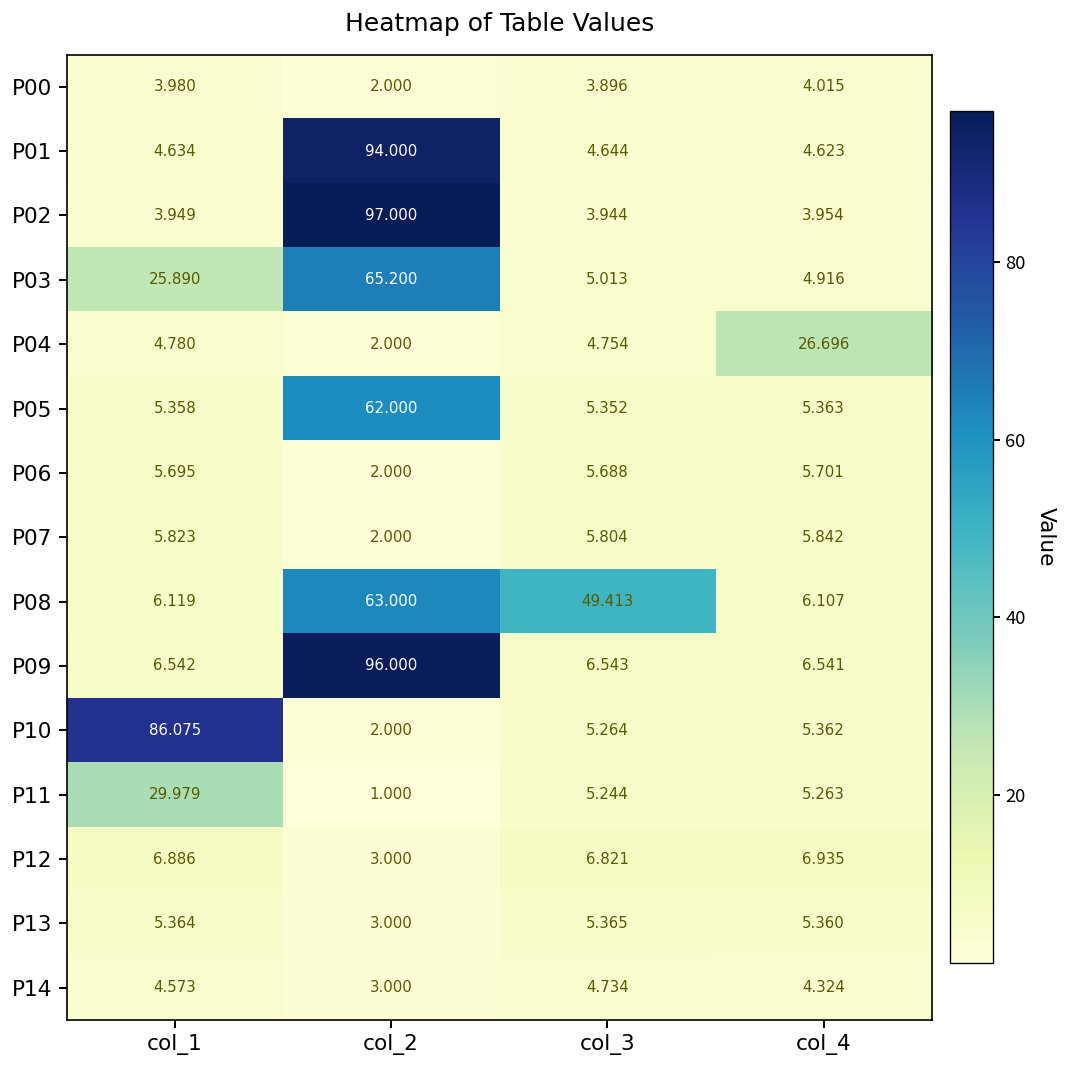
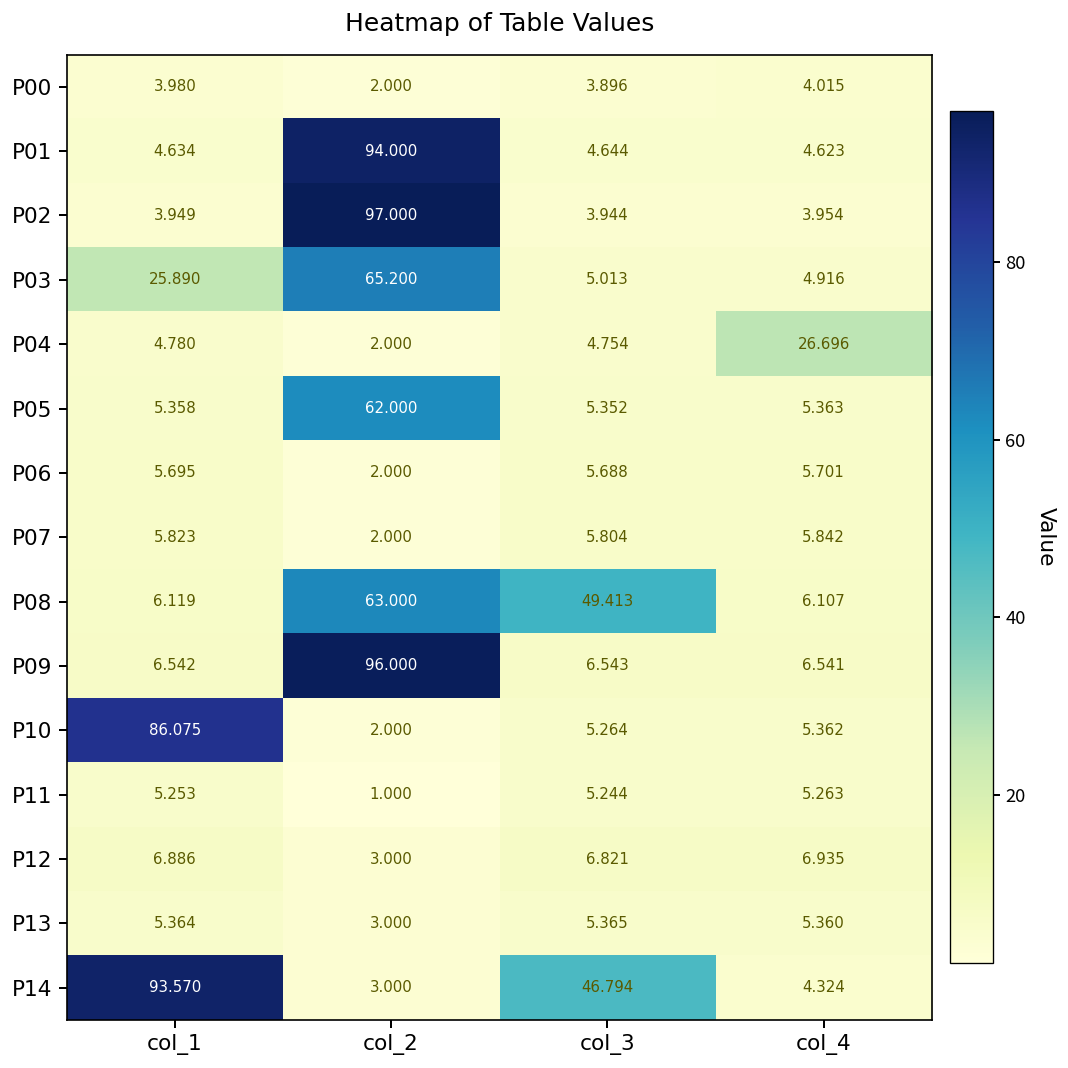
  {
    "P00": {
      "col_1": 3.980,
      "col_2": 2.000,
      "col_3": 3.896,
      "col_4": 4.015
    },
    "P01": {
      "col_1": 4.634,
      "col_2": 94.000,
      "col_3": 4.644,
      "col_4": 4.623
    },
    "P02": {
      "col_1": 3.949,
      "col_2": 97.000,
      "col_3": 3.944,
      "col_4": 3.954
    },
    "P03": {
      "col_1": 25.890,
      "col_2": 65.200,
      "col_3": 5.013,
      "col_4": 4.916
    },
    "P04": {
      "col_1": 4.780,
      "col_2": 2.000,
      "col_3": 4.754,
      "col_4": 26.696
    },
    "P05": {
      "col_1": 5.358,
      "col_2": 62.000,
      "col_3": 5.352,
      "col_4": 5.363
    },
    "P06": {
      "col_1": 5.695,
      "col_2": 2.000,
      "col_3": 5.688,
      "col_4": 5.701
    },
    "P07": {
      "col_1": 5.823,
      "col_2": 2.000,
      "col_3": 5.804,
      "col_4": 5.842
    },
    "P08": {
      "col_1": 6.119,
      "col_2": 63.000,
      "col_3": 49.413,
      "col_4": 6.107
    },
    "P09": {
      "col_1": 6.542,
      "col_2": 96.000,
      "col_3": 6.543,
      "col_4": 6.541
    },
    "P10": {
      "col_1": 86.075,
      "col_2": 2.000,
      "col_3": 5.264,
      "col_4": 5.362
    },
    "P11": {
-     "col_1": 29.979,
+     "col_1": 5.253,
      "col_2": 1.000,
      "col_3": 5.244,
      "col_4": 5.263
    },
    "P12": {
      "col_1": 6.886,
      "col_2": 3.000,
      "col_3": 6.821,
      "col_4": 6.935
    },
    "P13": {
      "col_1": 5.364,
      "col_2": 3.000,
      "col_3": 5.365,
      "col_4": 5.360
    },
    "P14": {
-     "col_1": 4.573,
+     "col_1": 93.570,
      "col_2": 3.000,
-     "col_3": 4.734,
+     "col_3": 46.794,
      "col_4": 4.324
    }
  }
